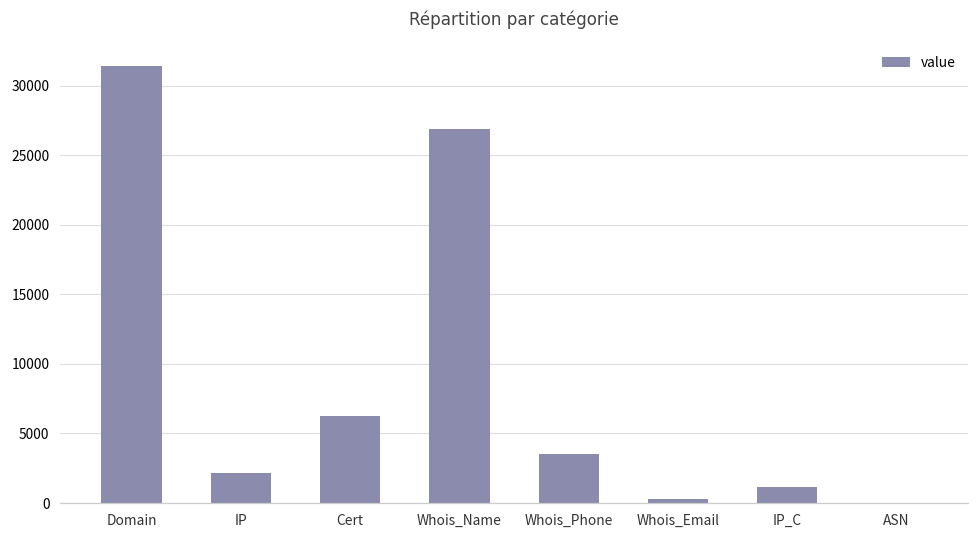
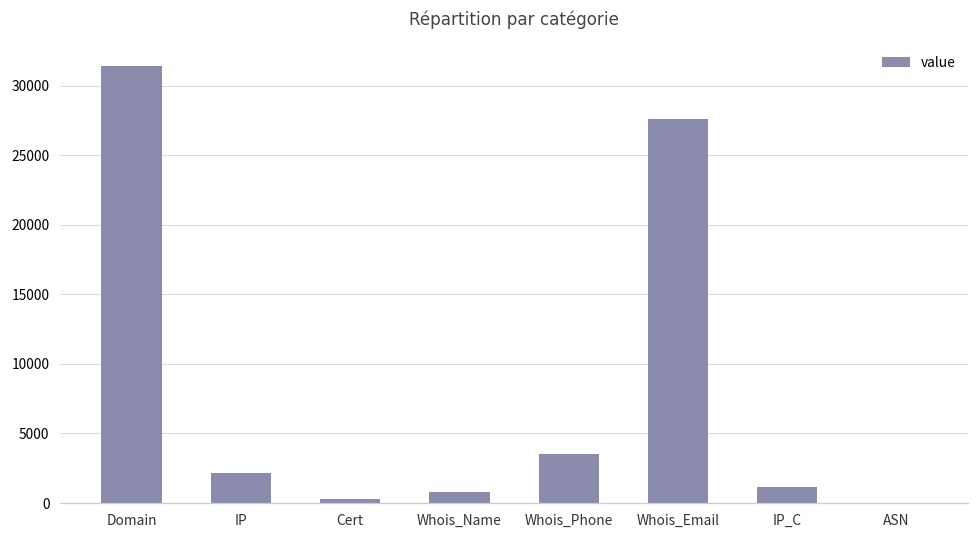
  {
    "Domain": 31500,
    "IP": 2200,
-   "Cert": 6200,
-   "Whois_Name": 26900,
+   "Cert": 300,
+   "Whois_Name": 800,
    "Whois_Phone": 3500,
-   "Whois_Email": 300,
+   "Whois_Email": 27600,
    "IP_C": 1200
  }
